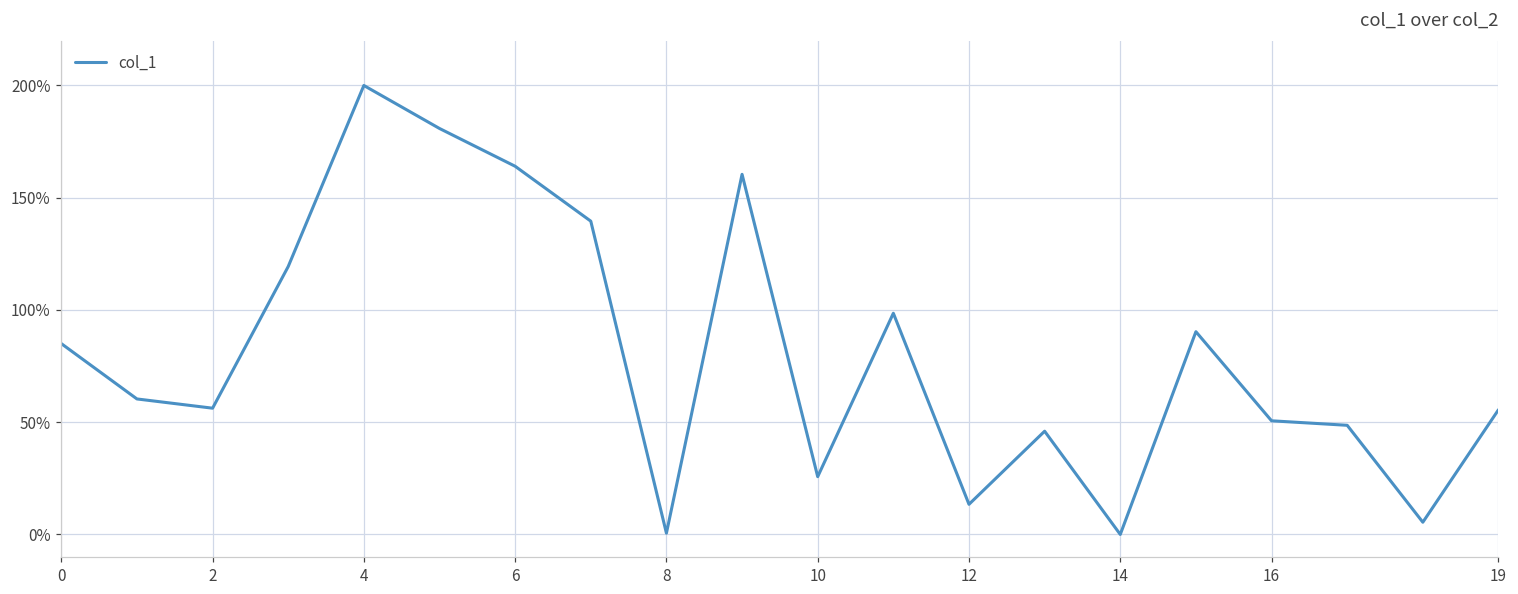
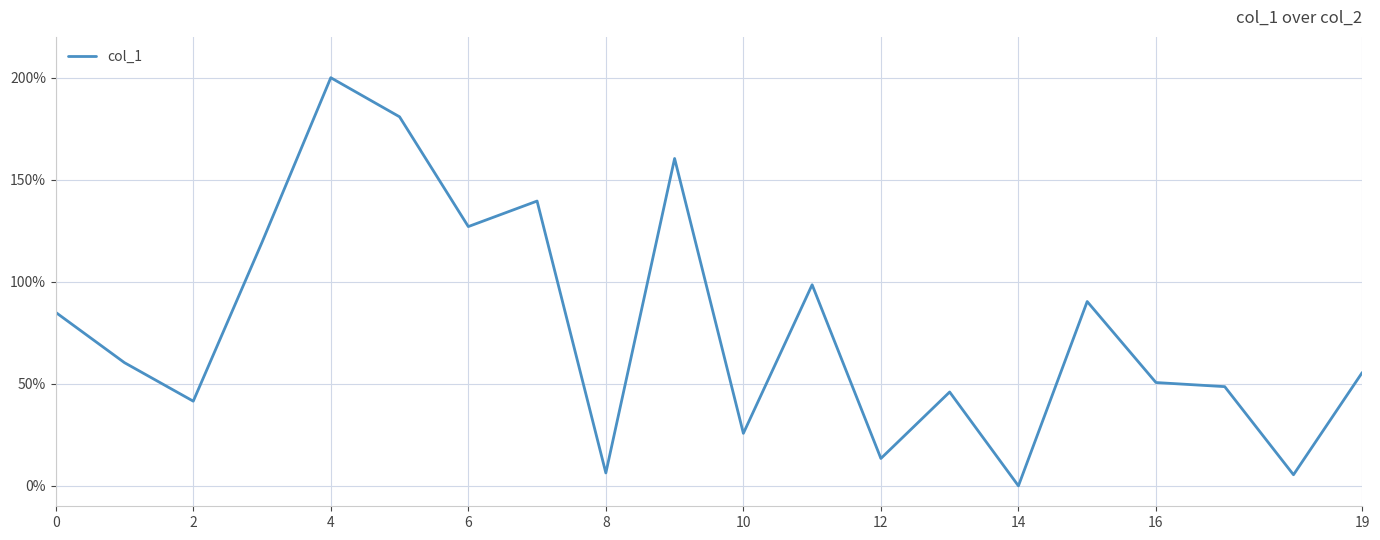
  {
    "0": "85%",
-   "2": "56%",
+   "2": "42%",
    "4": "200%",
-   "6": "164%",
-   "8": "1%",
+   "6": "127%",
+   "8": "6%",
    "10": "26%",
    "12": "13%",
    "14": "0%",
    "16": "51%",
    "19": "56%"
  }
